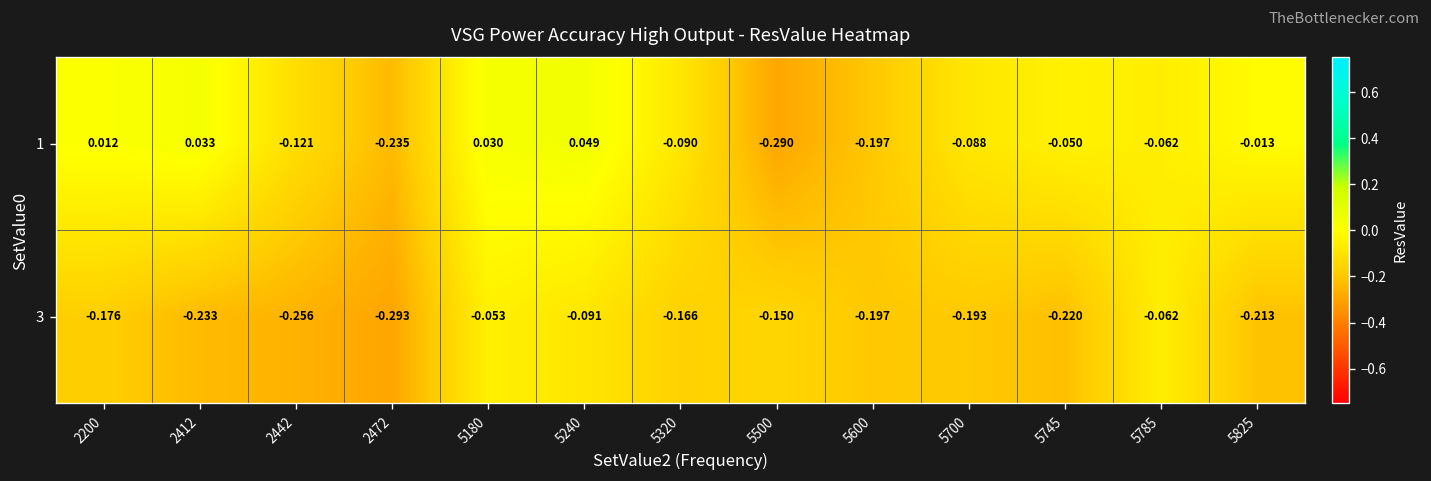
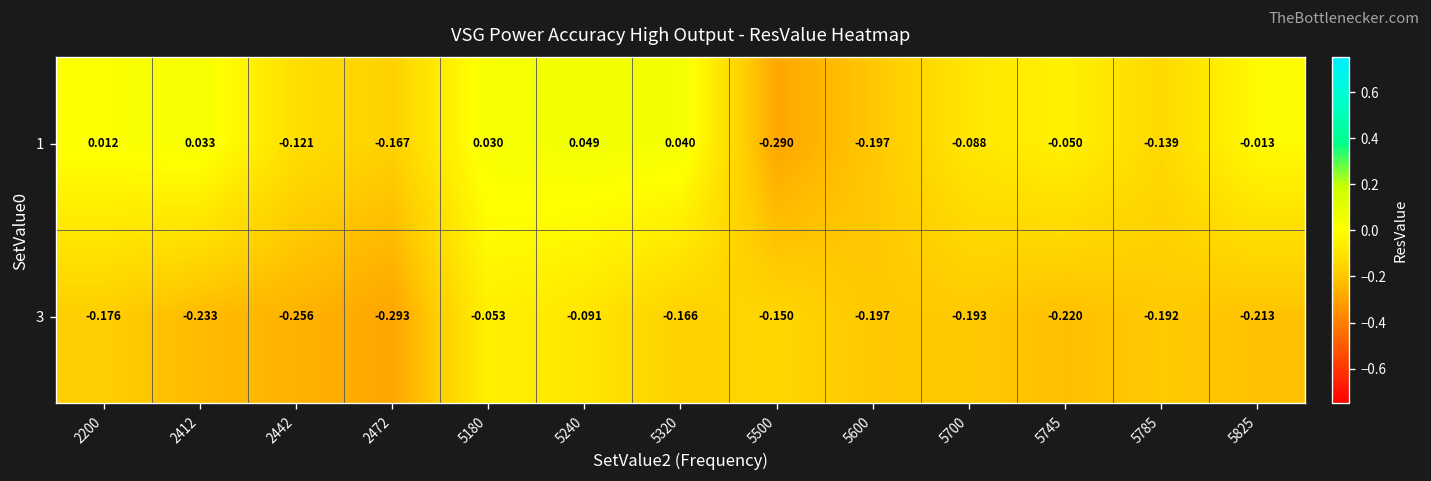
  {
    "1": {
      "2200": 0.012,
      "2412": 0.033,
      "2442": -0.121,
-     "2472": -0.235,
+     "2472": -0.167,
      "5180": 0.030,
      "5240": 0.049,
-     "5320": -0.090,
+     "5320": 0.040,
      "5500": -0.290,
      "5600": -0.197,
      "5700": -0.088,
      "5745": -0.050,
-     "5785": -0.062,
+     "5785": -0.139,
      "5825": -0.013
    },
    "3": {
      "2200": -0.176,
      "2412": -0.233,
      "2442": -0.256,
      "2472": -0.293,
      "5180": -0.053,
      "5240": -0.091,
      "5320": -0.166,
      "5500": -0.150,
      "5600": -0.197,
      "5700": -0.193,
      "5745": -0.220,
-     "5785": -0.062,
+     "5785": -0.192,
      "5825": -0.213
    }
  }
